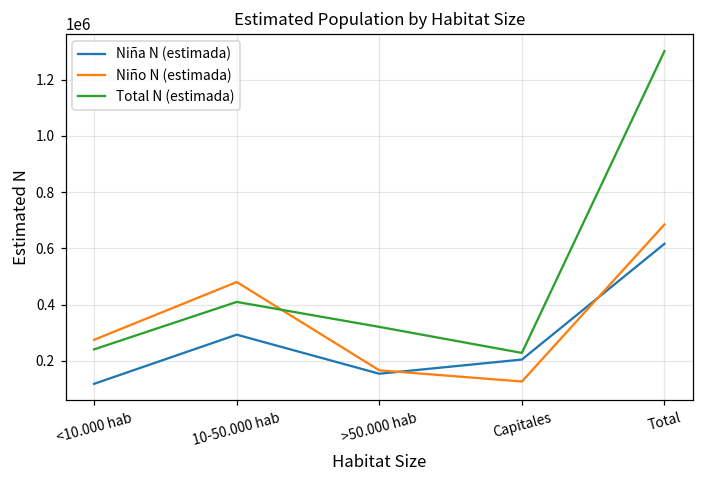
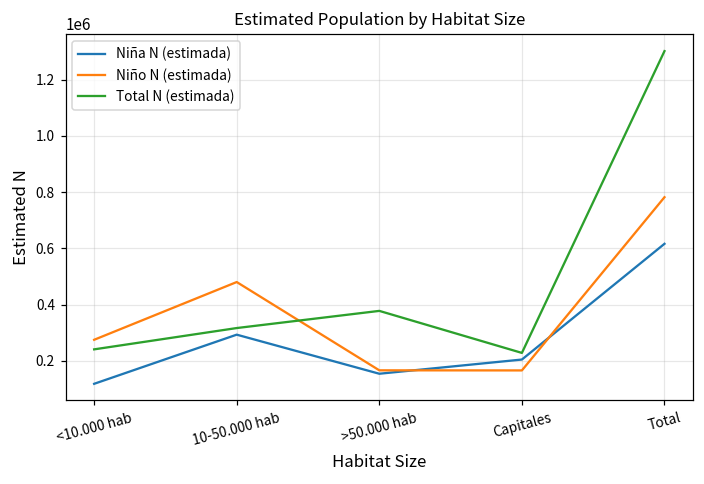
  {
    "Niña N (estimada)": {
      "<10.000 hab": 120000,
      "10-50.000 hab": 290000,
      ">50.000 hab": 150000,
      "Capitales": 200000,
      "Total": 620000
    },
    "Niño N (estimada)": {
      "<10.000 hab": 280000,
      "10-50.000 hab": 480000,
      ">50.000 hab": 170000,
-     "Capitales": 130000,
-     "Total": 690000
+     "Capitales": 170000,
+     "Total": 780000
    },
    "Total N (estimada)": {
      "<10.000 hab": 240000,
-     "10-50.000 hab": 410000,
-     ">50.000 hab": 320000,
+     "10-50.000 hab": 320000,
+     ">50.000 hab": 380000,
      "Capitales": 230000,
      "Total": 1300000
    }
  }
